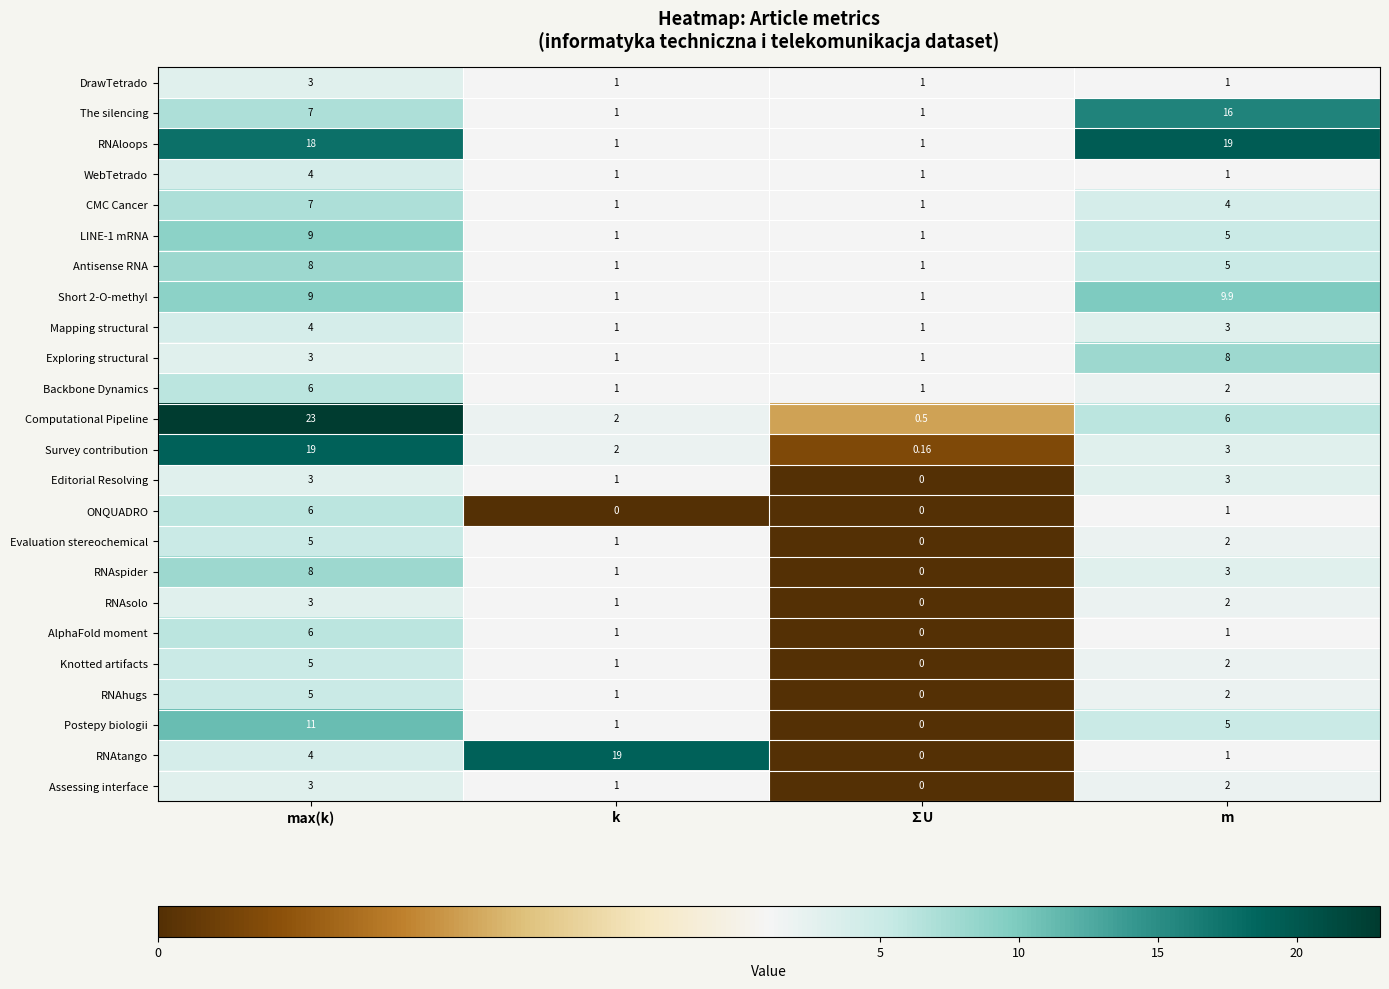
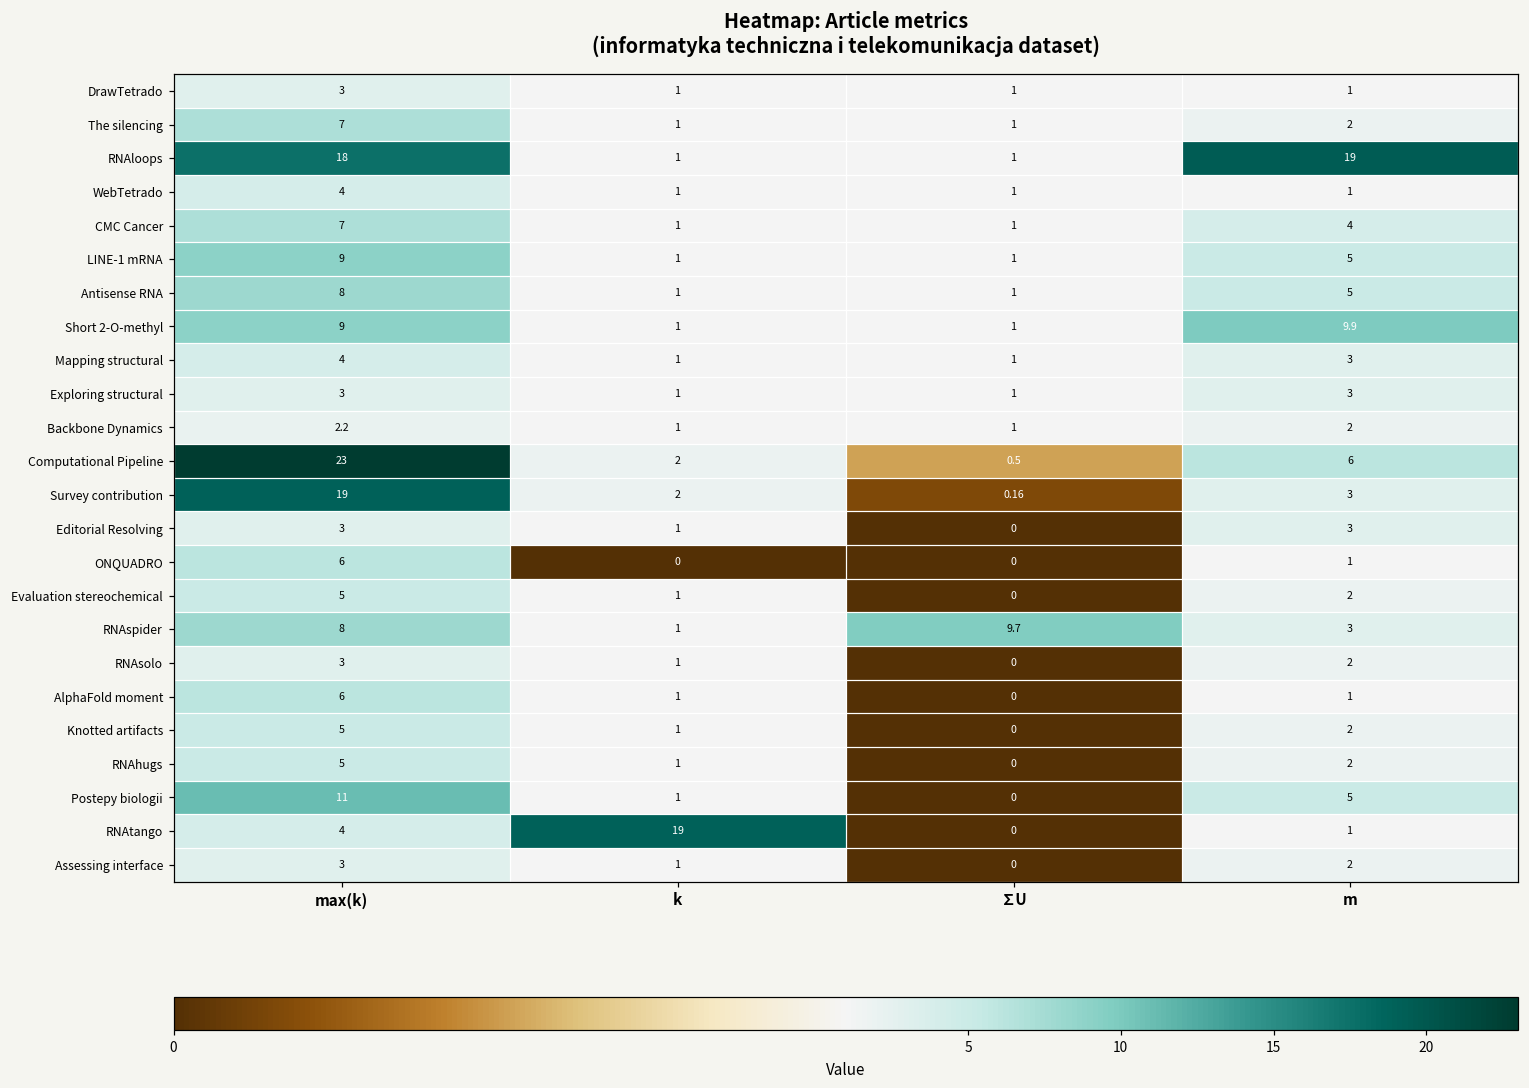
  {
    "DrawTetrado": {
      "max(k)": 3,
      "k": 1,
      "∑U": 1,
      "m": 1
    },
    "The silencing": {
      "max(k)": 7,
      "k": 1,
      "∑U": 1,
-     "m": 16
+     "m": 2
    },
    "RNAloops": {
      "max(k)": 18,
      "k": 1,
      "∑U": 1,
      "m": 19
    },
    "WebTetrado": {
      "max(k)": 4,
      "k": 1,
      "∑U": 1,
      "m": 1
    },
    "CMC Cancer": {
      "max(k)": 7,
      "k": 1,
      "∑U": 1,
      "m": 4
    },
    "LINE-1 mRNA": {
      "max(k)": 9,
      "k": 1,
      "∑U": 1,
      "m": 5
    },
    "Antisense RNA": {
      "max(k)": 8,
      "k": 1,
      "∑U": 1,
      "m": 5
    },
    "Short 2-O-methyl": {
      "max(k)": 9,
      "k": 1,
      "∑U": 1,
      "m": 9.9
    },
    "Mapping structural": {
      "max(k)": 4,
      "k": 1,
      "∑U": 1,
      "m": 3
    },
    "Exploring structural": {
      "max(k)": 3,
      "k": 1,
      "∑U": 1,
-     "m": 8
+     "m": 3
    },
    "Backbone Dynamics": {
-     "max(k)": 6,
+     "max(k)": 2.2,
      "k": 1,
      "∑U": 1,
      "m": 2
    },
    "Computational Pipeline": {
      "max(k)": 23,
      "k": 2,
      "∑U": 0.5,
      "m": 6
    },
    "Survey contribution": {
      "max(k)": 19,
      "k": 2,
      "∑U": 0.16,
      "m": 3
    },
    "Editorial Resolving": {
      "max(k)": 3,
      "k": 1,
      "∑U": 0,
      "m": 3
    },
    "ONQUADRO": {
      "max(k)": 6,
      "k": 0,
      "∑U": 0,
      "m": 1
    },
    "Evaluation stereochemical": {
      "max(k)": 5,
      "k": 1,
      "∑U": 0,
      "m": 2
    },
    "RNAspider": {
      "max(k)": 8,
      "k": 1,
-     "∑U": 0,
+     "∑U": 9.7,
      "m": 3
    },
    "RNAsolo": {
      "max(k)": 3,
      "k": 1,
      "∑U": 0,
      "m": 2
    },
    "AlphaFold moment": {
      "max(k)": 6,
      "k": 1,
      "∑U": 0,
      "m": 1
    },
    "Knotted artifacts": {
      "max(k)": 5,
      "k": 1,
      "∑U": 0,
      "m": 2
    },
    "RNAhugs": {
      "max(k)": 5,
      "k": 1,
      "∑U": 0,
      "m": 2
    },
    "Postepy biologii": {
      "max(k)": 11,
      "k": 1,
      "∑U": 0,
      "m": 5
    },
    "RNAtango": {
      "max(k)": 4,
      "k": 19,
      "∑U": 0,
      "m": 1
    },
    "Assessing interface": {
      "max(k)": 3,
      "k": 1,
      "∑U": 0,
      "m": 2
    }
  }
